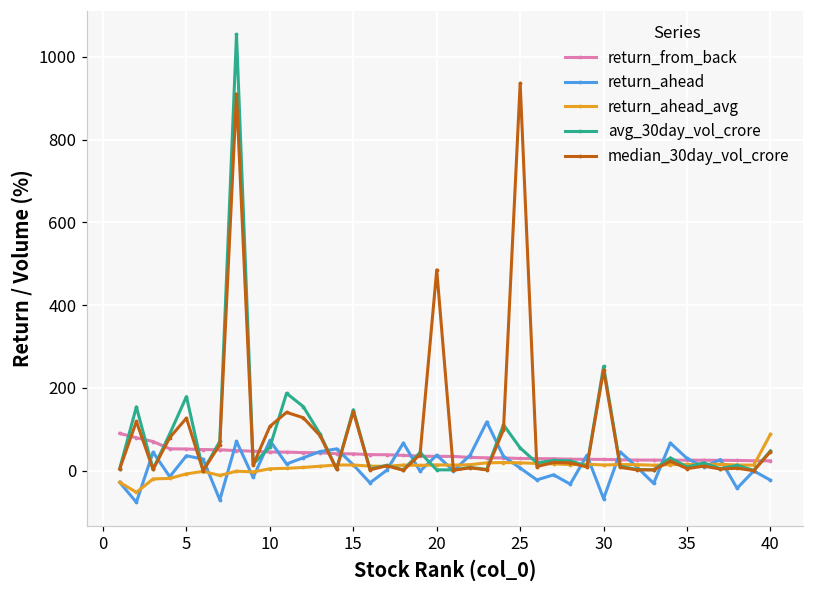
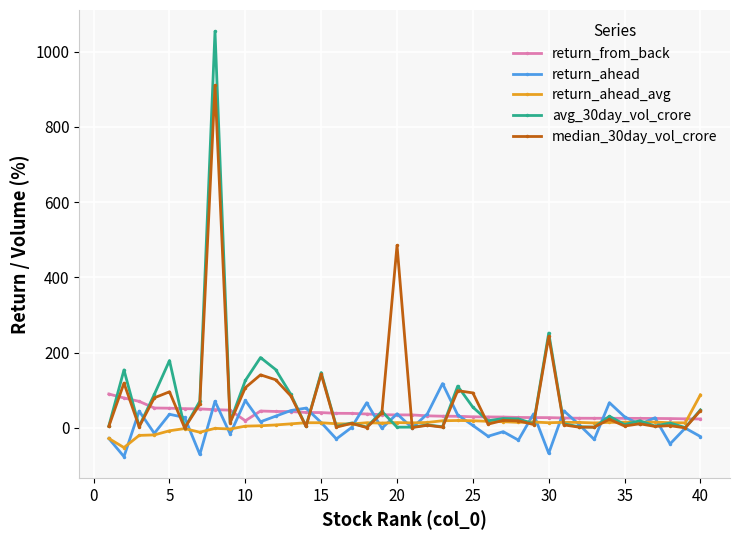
  {
    "return_from_back": {
      "5": 50,
-     "10": 50,
+     "10": 20,
      "15": 40,
      "25": 30,
      "30": 30,
      "40": 20
    },
    "return_ahead": {
      "5": 40,
      "10": 70,
      "25": 10,
      "30": -70,
      "40": -20
    },
    "return_ahead_avg": {
      "5": -10,
      "10": 0,
      "20": 10,
      "25": 20,
      "30": 10,
      "40": 90
    },
    "avg_30day_vol_crore": {
      "5": 180,
-     "10": 60,
+     "10": 130,
      "20": 0,
      "25": 60,
      "30": 250
    },
    "median_30day_vol_crore": {
-     "5": 130,
+     "5": 100,
      "10": 110,
      "20": 490,
-     "25": 940,
+     "25": 90,
      "30": 240
    }
  }
